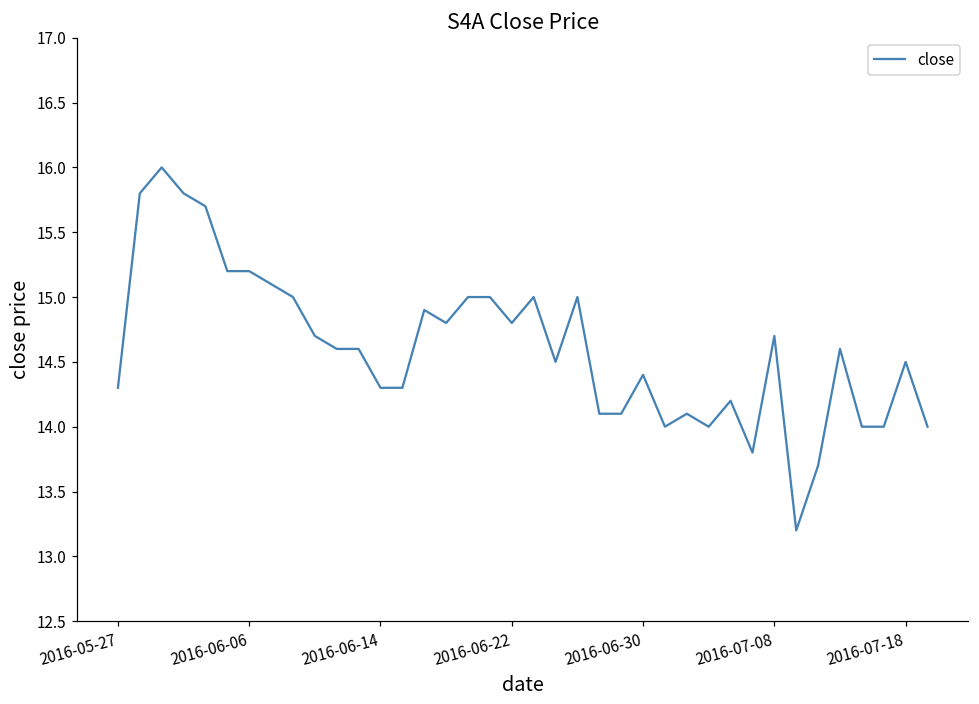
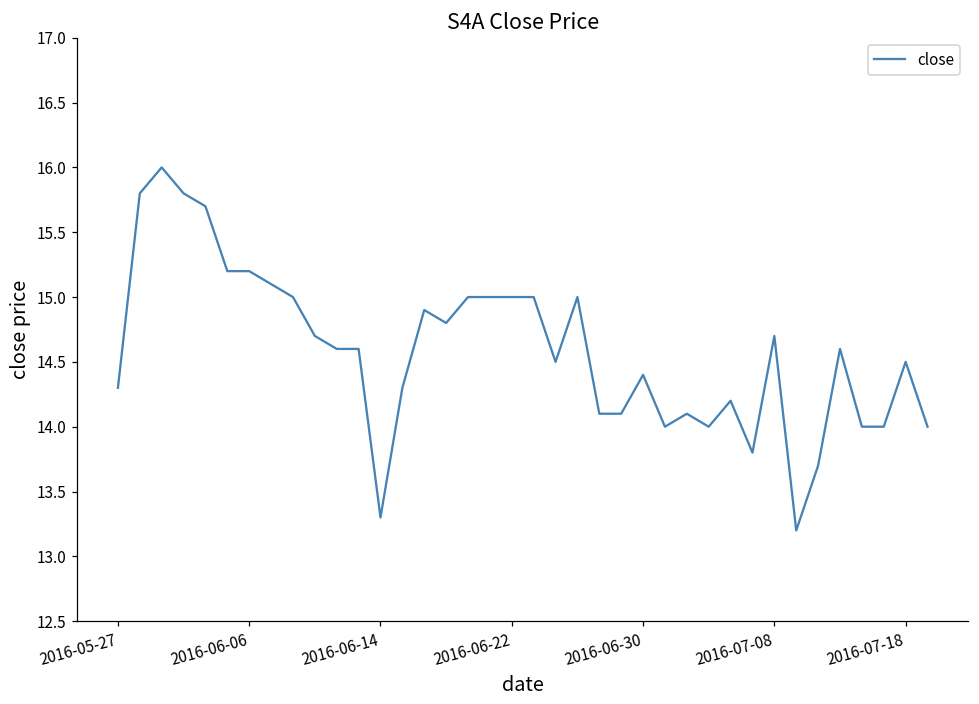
  {
    "2016-05-27": 14.3,
    "2016-06-06": 15.2,
-   "2016-06-14": 14.3,
-   "2016-06-22": 14.8,
+   "2016-06-14": 13.3,
+   "2016-06-22": 15.0,
    "2016-06-30": 14.4,
    "2016-07-08": 14.7,
    "2016-07-18": 14.5
  }
